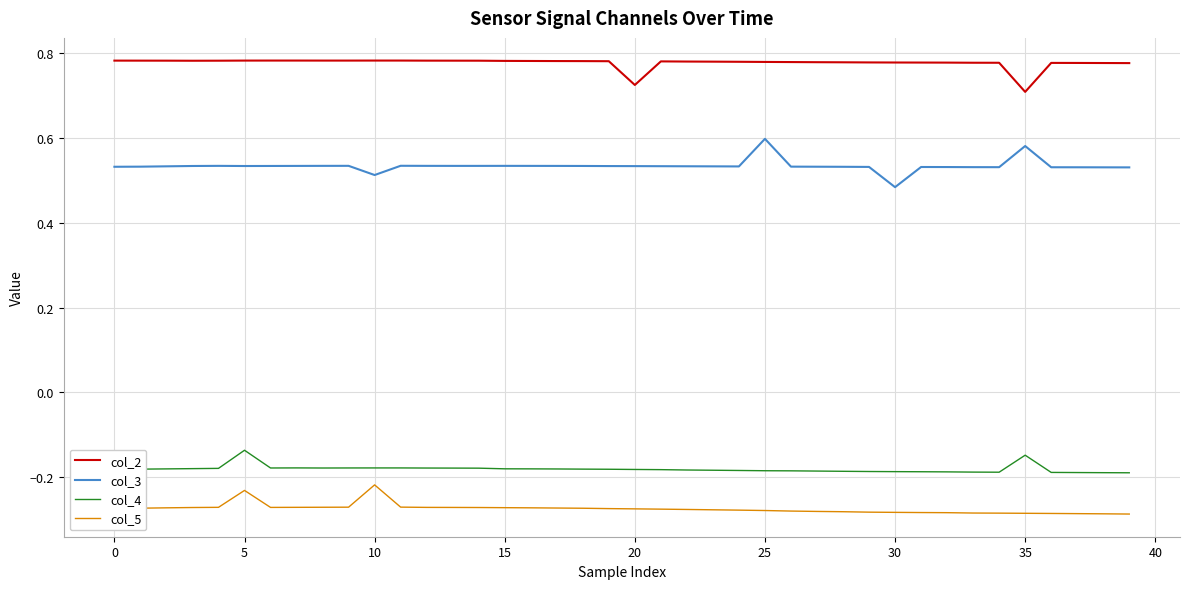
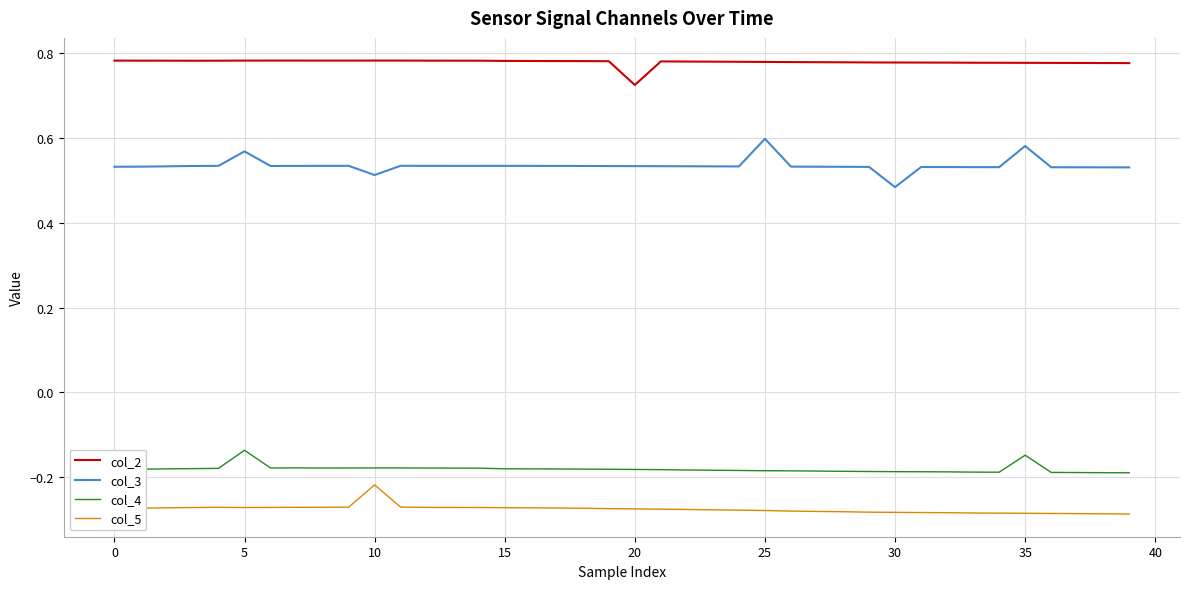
  {
    "col_2": {
      "0": 0.78,
      "5": 0.78,
      "10": 0.78,
      "15": 0.78,
      "20": 0.72,
      "25": 0.78,
      "30": 0.78,
-     "35": 0.71
+     "35": 0.78
    },
    "col_3": {
      "0": 0.53,
-     "5": 0.53,
+     "5": 0.57,
      "10": 0.51,
      "15": 0.53,
      "20": 0.53,
      "25": 0.60,
      "30": 0.48,
      "35": 0.58
    },
    "col_4": {
      "5": -0.14,
      "10": -0.18,
      "15": -0.18,
      "20": -0.18,
      "25": -0.18,
      "30": -0.19,
      "35": -0.15
    },
    "col_5": {
-     "5": -0.23,
+     "5": -0.27,
      "10": -0.22,
      "15": -0.27,
      "20": -0.27,
      "25": -0.28,
      "30": -0.28,
      "35": -0.28
    }
  }
